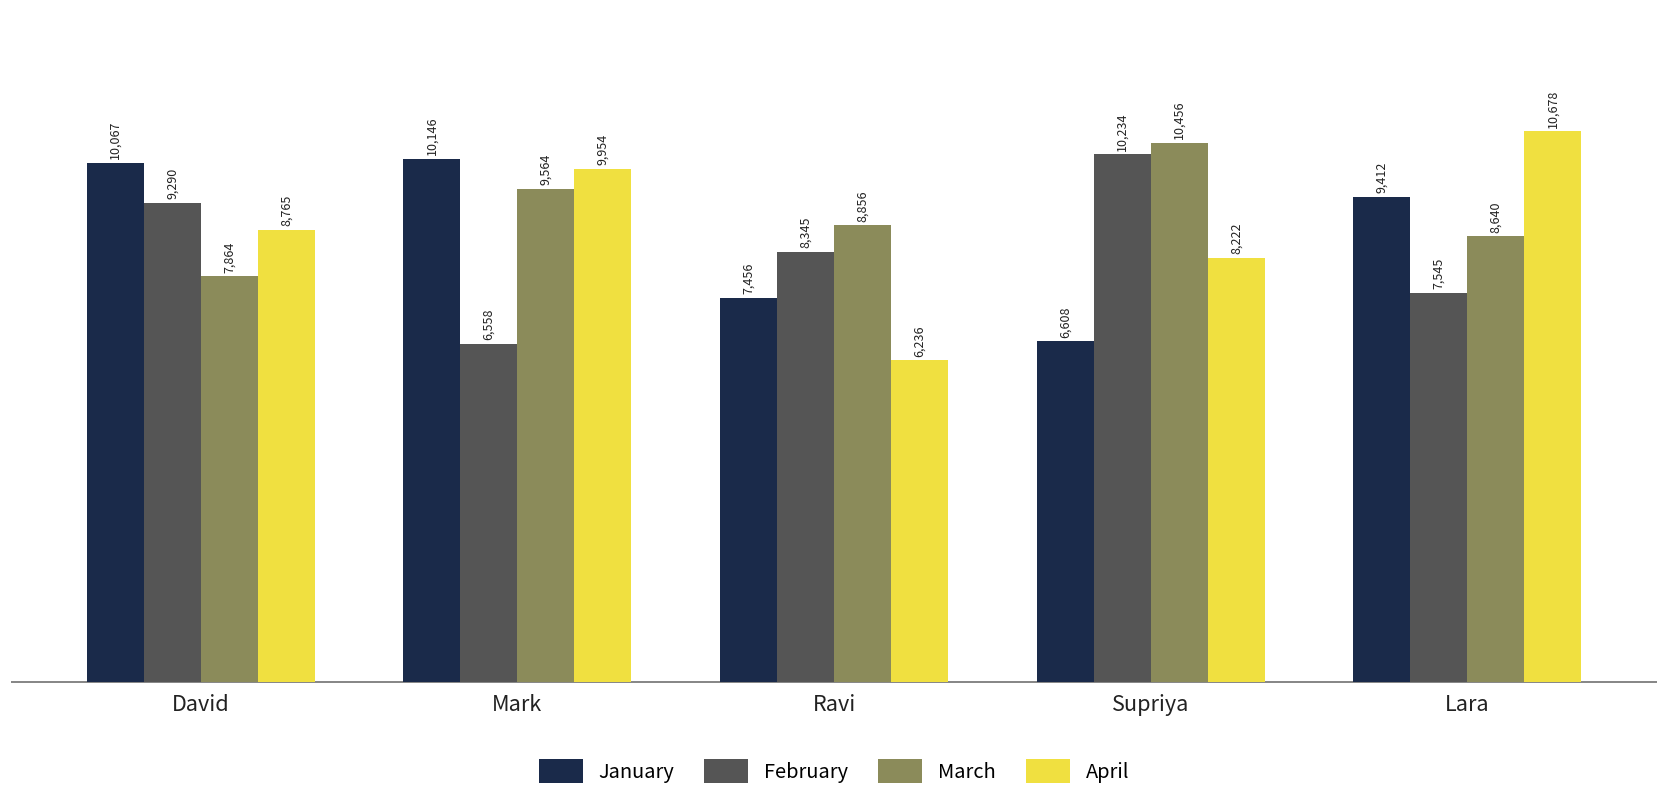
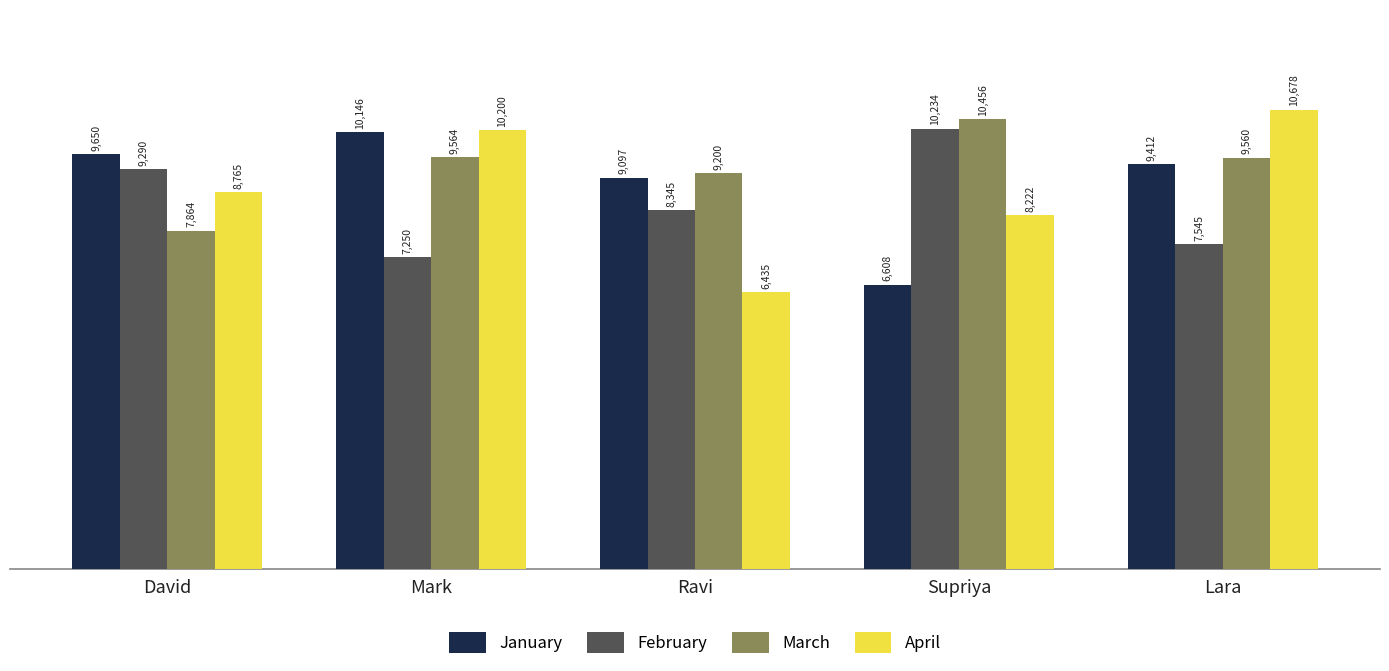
  {
    "January": {
-     "David": "10,067",
+     "David": "9,650",
      "Mark": "10,146",
-     "Ravi": "7,456",
+     "Ravi": "9,097",
      "Supriya": "6,608",
      "Lara": "9,412"
    },
    "February": {
      "David": "9,290",
-     "Mark": "6,558",
+     "Mark": "7,250",
      "Ravi": "8,345",
      "Supriya": "10,234",
      "Lara": "7,545"
    },
    "March": {
      "David": "7,864",
      "Mark": "9,564",
-     "Ravi": "8,856",
+     "Ravi": "9,200",
      "Supriya": "10,456",
-     "Lara": "8,640"
+     "Lara": "9,560"
    },
    "April": {
      "David": "8,765",
-     "Mark": "9,954",
-     "Ravi": "6,236",
+     "Mark": "10,200",
+     "Ravi": "6,435",
      "Supriya": "8,222",
      "Lara": "10,678"
    }
  }
